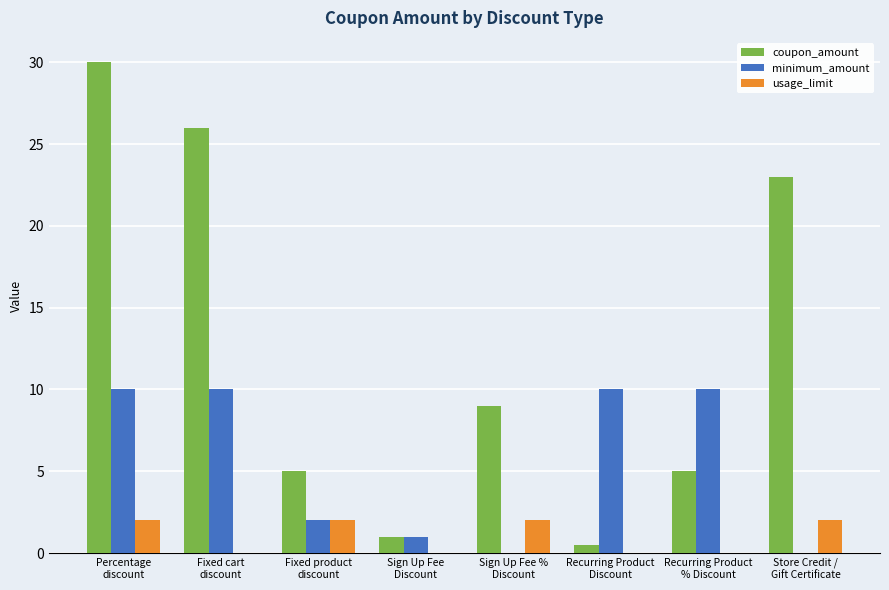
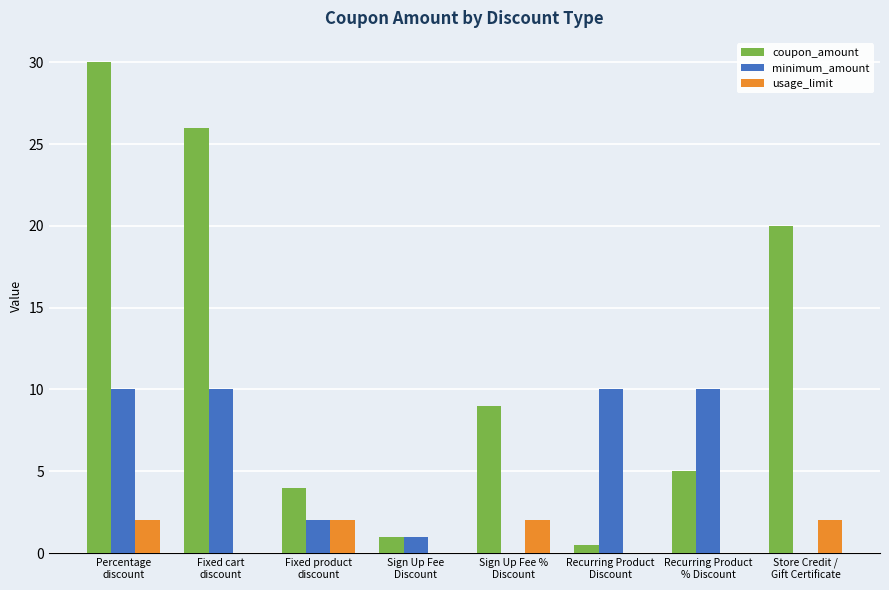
  {
    "coupon_amount": {
      "Percentage discount": 30,
      "Fixed cart discount": 26,
-     "Fixed product discount": 5,
+     "Fixed product discount": 4,
      "Sign Up Fee Discount": 1,
      "Sign Up Fee % Discount": 9,
      "Recurring Product Discount": 0.5,
      "Recurring Product % Discount": 5,
-     "Store Credit / Gift Certificate": 23
+     "Store Credit / Gift Certificate": 20
    },
    "minimum_amount": {
      "Percentage discount": 10,
      "Fixed cart discount": 10,
      "Fixed product discount": 2,
      "Sign Up Fee Discount": 1,
      "Sign Up Fee % Discount": 0,
      "Recurring Product Discount": 10,
      "Recurring Product % Discount": 10,
      "Store Credit / Gift Certificate": 0
    },
    "usage_limit": {
      "Percentage discount": 2,
      "Fixed cart discount": 0,
      "Fixed product discount": 2,
      "Sign Up Fee Discount": 0,
      "Sign Up Fee % Discount": 2,
      "Recurring Product Discount": 0,
      "Recurring Product % Discount": 0,
      "Store Credit / Gift Certificate": 2
    }
  }
